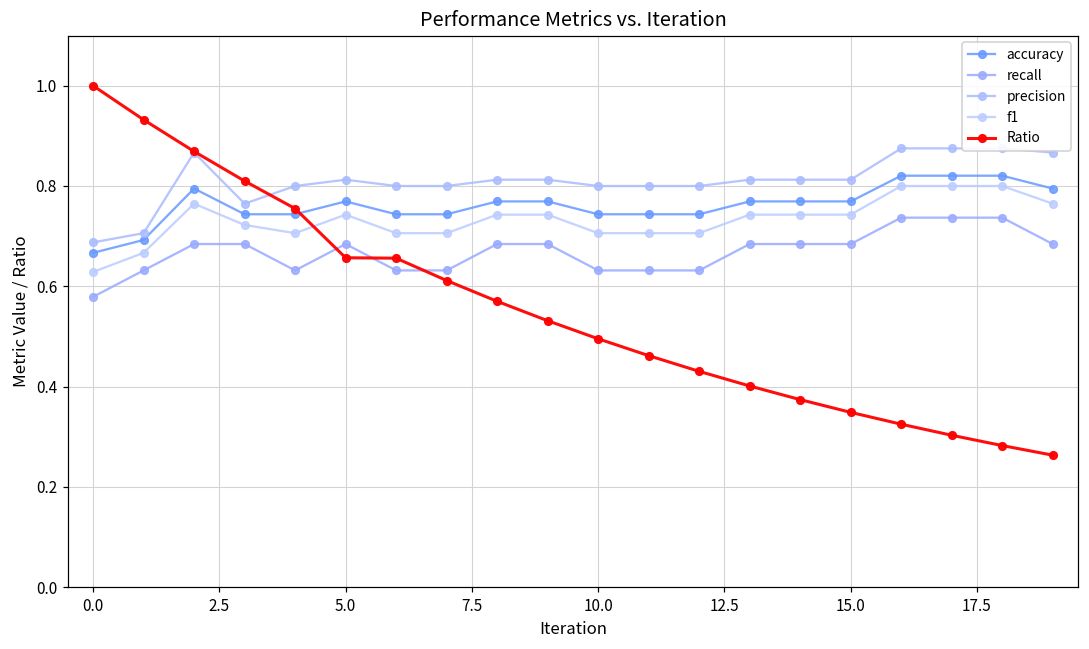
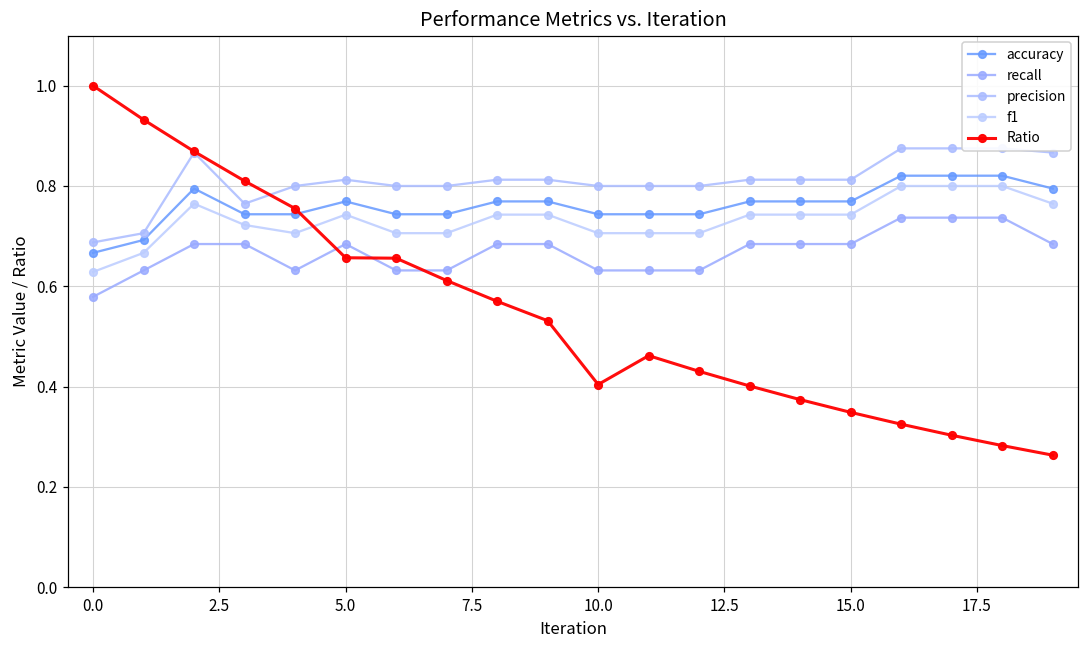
  {
    "Ratio": {
      "0.0": 1.00,
      "5.0": 0.66,
-     "10.0": 0.50,
+     "10.0": 0.40,
      "15.0": 0.35
    }
  }
